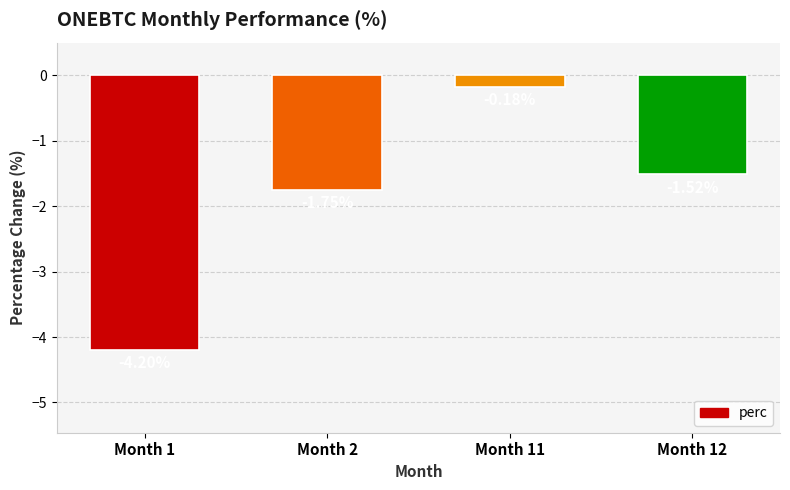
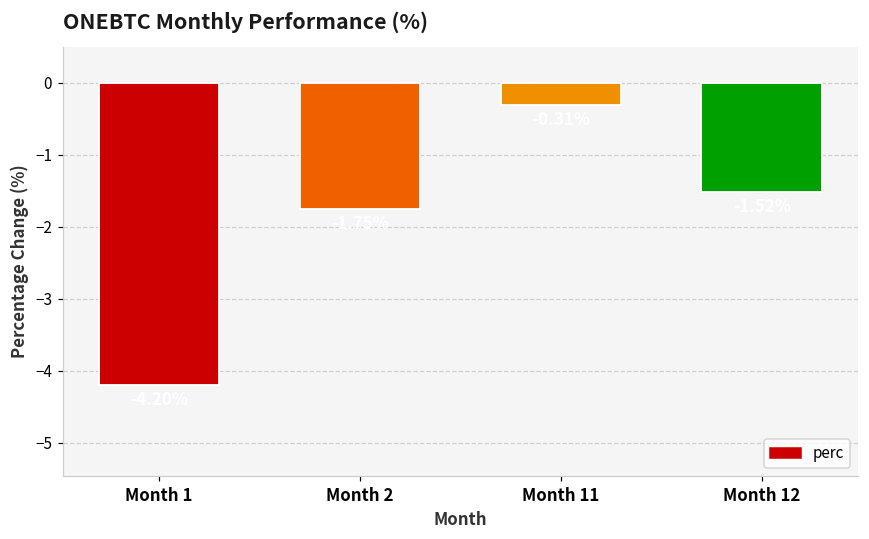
  {
    "Month 1": -4.2,
    "Month 2": -1.8,
-   "Month 11": -0.2,
+   "Month 11": -0.3,
    "Month 12": -1.5
  }
